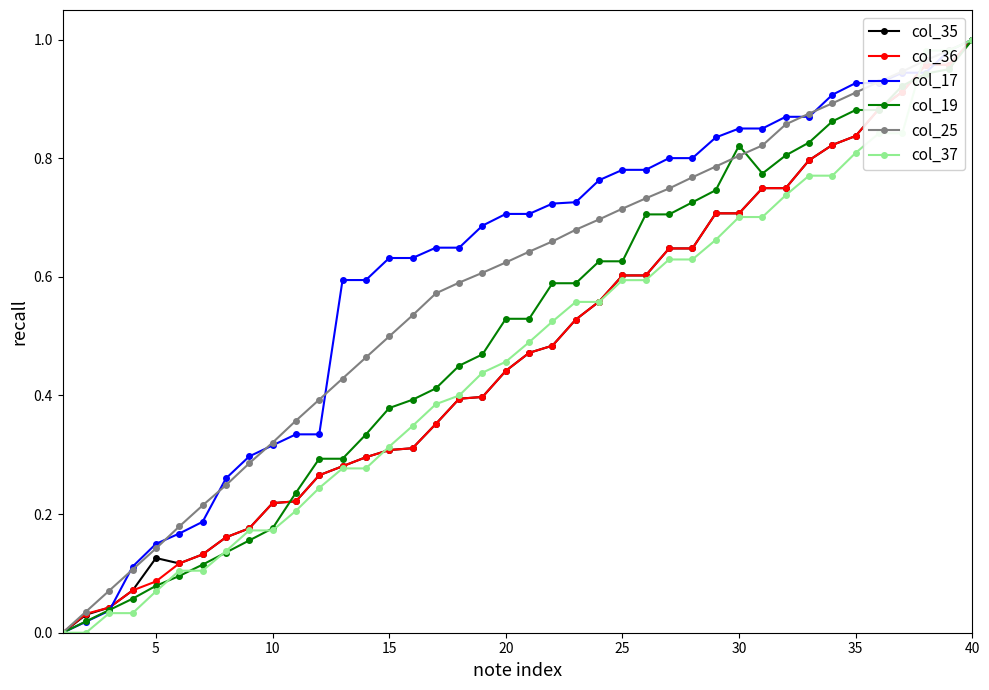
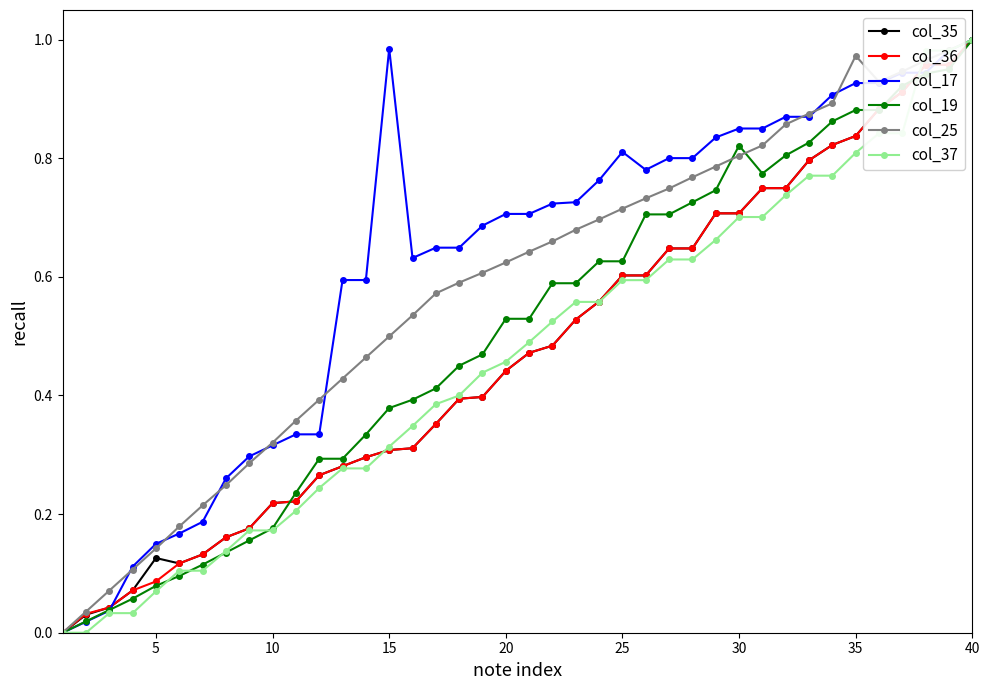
  {
    "col_35": {
      "5": 0.13
    },
    "col_36": {
      "5": 0.09
    },
    "col_17": {
      "5": 0.15,
      "10": 0.32,
-     "15": 0.63,
+     "15": 0.98,
      "20": 0.71,
-     "25": 0.78,
+     "25": 0.81,
      "30": 0.85,
      "35": 0.93
    },
    "col_19": {
      "5": 0.08,
      "15": 0.38,
      "20": 0.53,
      "25": 0.63,
      "30": 0.82,
      "35": 0.88
    },
    "col_25": {
      "5": 0.14,
      "10": 0.32,
      "15": 0.50,
      "20": 0.62,
      "25": 0.72,
      "30": 0.80,
-     "35": 0.91
+     "35": 0.97
    },
    "col_37": {
      "5": 0.07,
      "15": 0.31,
      "20": 0.46,
      "25": 0.59,
      "30": 0.70,
      "35": 0.81
    }
  }
